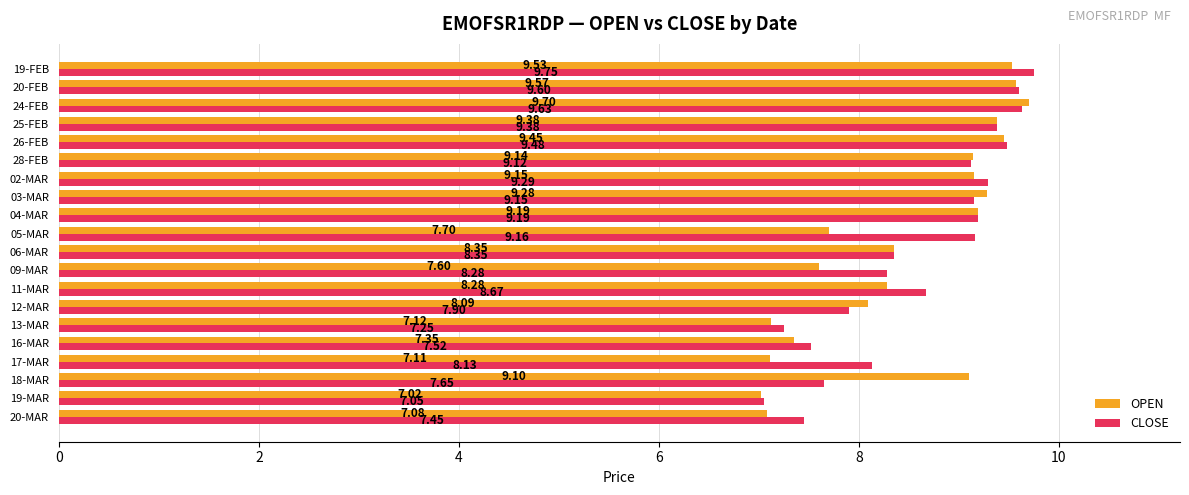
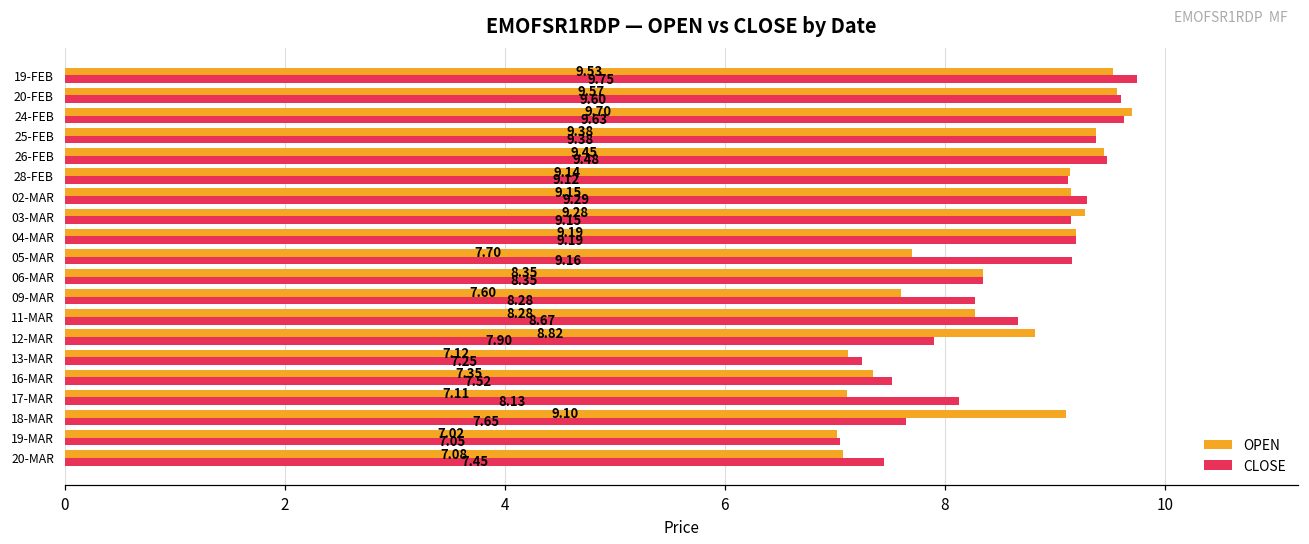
  {
    "OPEN": {
      "05-MAR": 7.70,
      "09-MAR": 7.60,
      "11-MAR": 8.28,
-     "12-MAR": 8.09,
+     "12-MAR": 8.82,
      "17-MAR": 7.11,
      "18-MAR": 9.10,
      "20-MAR": 7.08
    },
    "CLOSE": {
      "05-MAR": 9.16,
      "09-MAR": 8.28,
      "11-MAR": 8.67,
      "12-MAR": 7.90,
      "17-MAR": 8.13,
      "18-MAR": 7.65,
      "20-MAR": 7.45
    }
  }
